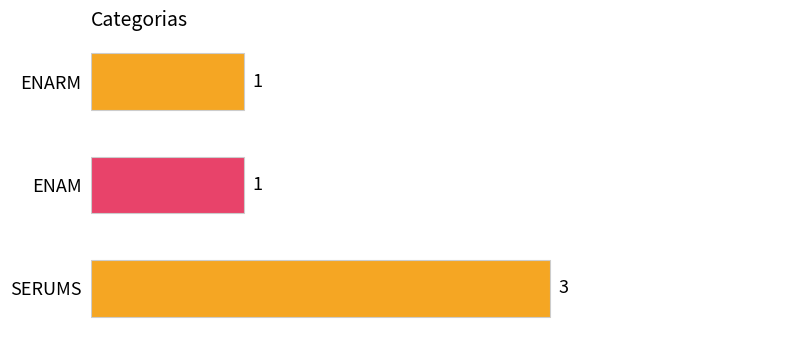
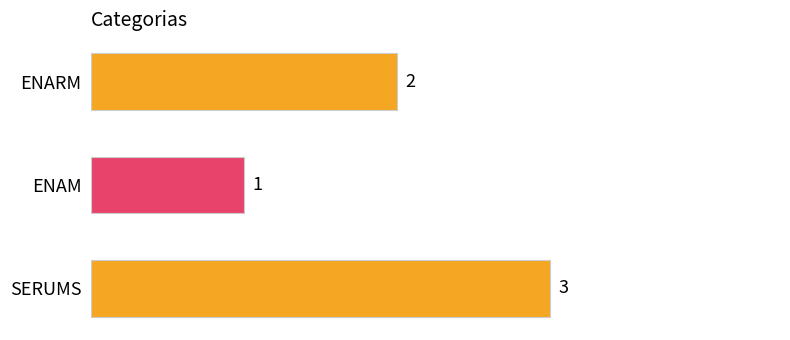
  {
-   "ENARM": 1,
+   "ENARM": 2,
    "ENAM": 1,
    "SERUMS": 3
  }
